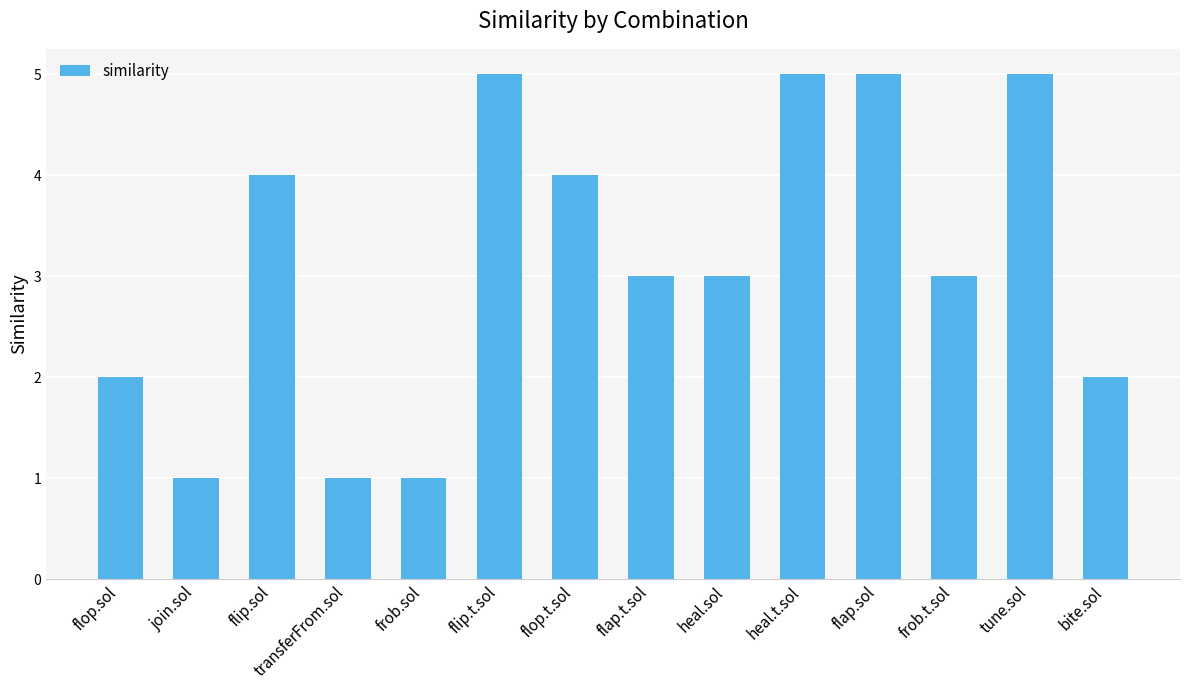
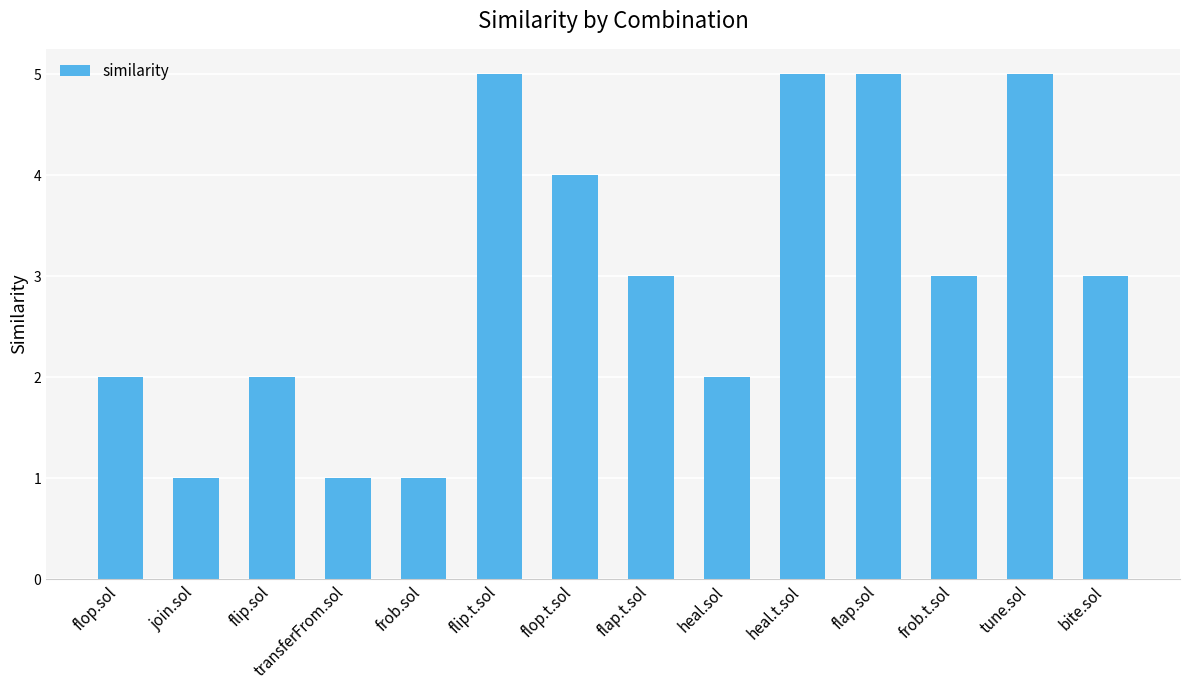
  {
    "flop.sol": 2,
    "join.sol": 1,
-   "flip.sol": 4,
+   "flip.sol": 2,
    "transferFrom.sol": 1,
    "frob.sol": 1,
    "flip.t.sol": 5,
    "flop.t.sol": 4,
    "flap.t.sol": 3,
-   "heal.sol": 3,
+   "heal.sol": 2,
    "heal.t.sol": 5,
    "flap.sol": 5,
    "frob.t.sol": 3,
    "tune.sol": 5,
-   "bite.sol": 2
+   "bite.sol": 3
  }
